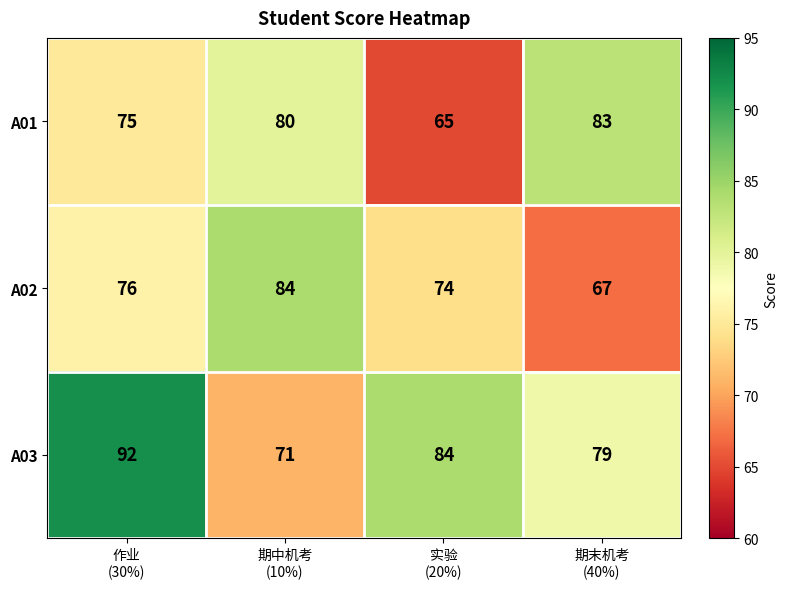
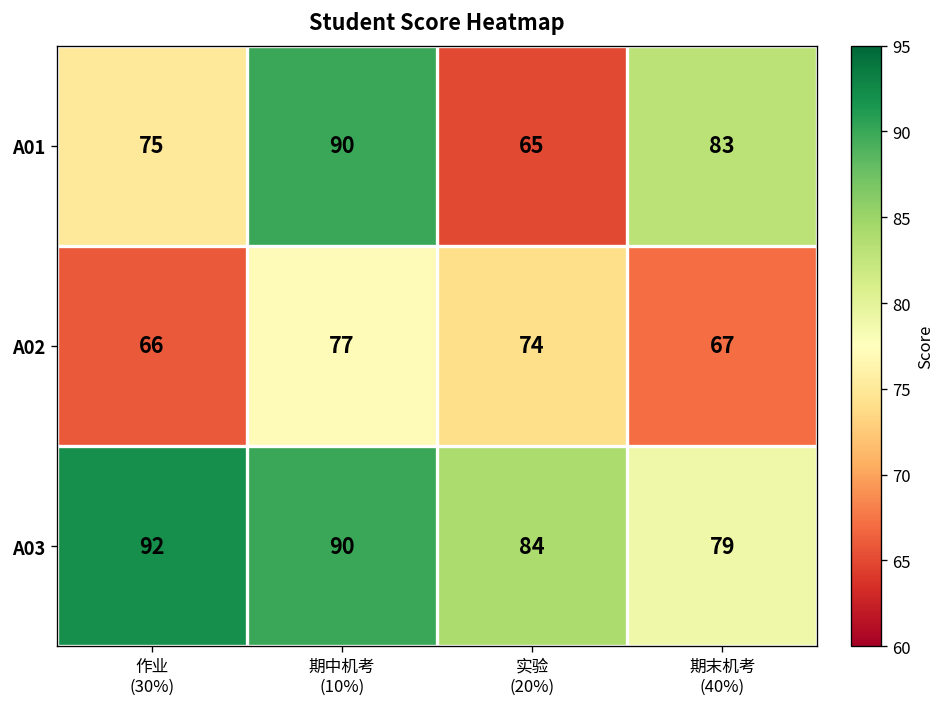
  {
    "A01": {
      "作业 (30%)": 75,
-     "期中机考 (10%)": 80,
+     "期中机考 (10%)": 90,
      "实验 (20%)": 65,
      "期末机考 (40%)": 83
    },
    "A02": {
-     "作业 (30%)": 76,
-     "期中机考 (10%)": 84,
+     "作业 (30%)": 66,
+     "期中机考 (10%)": 77,
      "实验 (20%)": 74,
      "期末机考 (40%)": 67
    },
    "A03": {
      "作业 (30%)": 92,
-     "期中机考 (10%)": 71,
+     "期中机考 (10%)": 90,
      "实验 (20%)": 84,
      "期末机考 (40%)": 79
    }
  }
